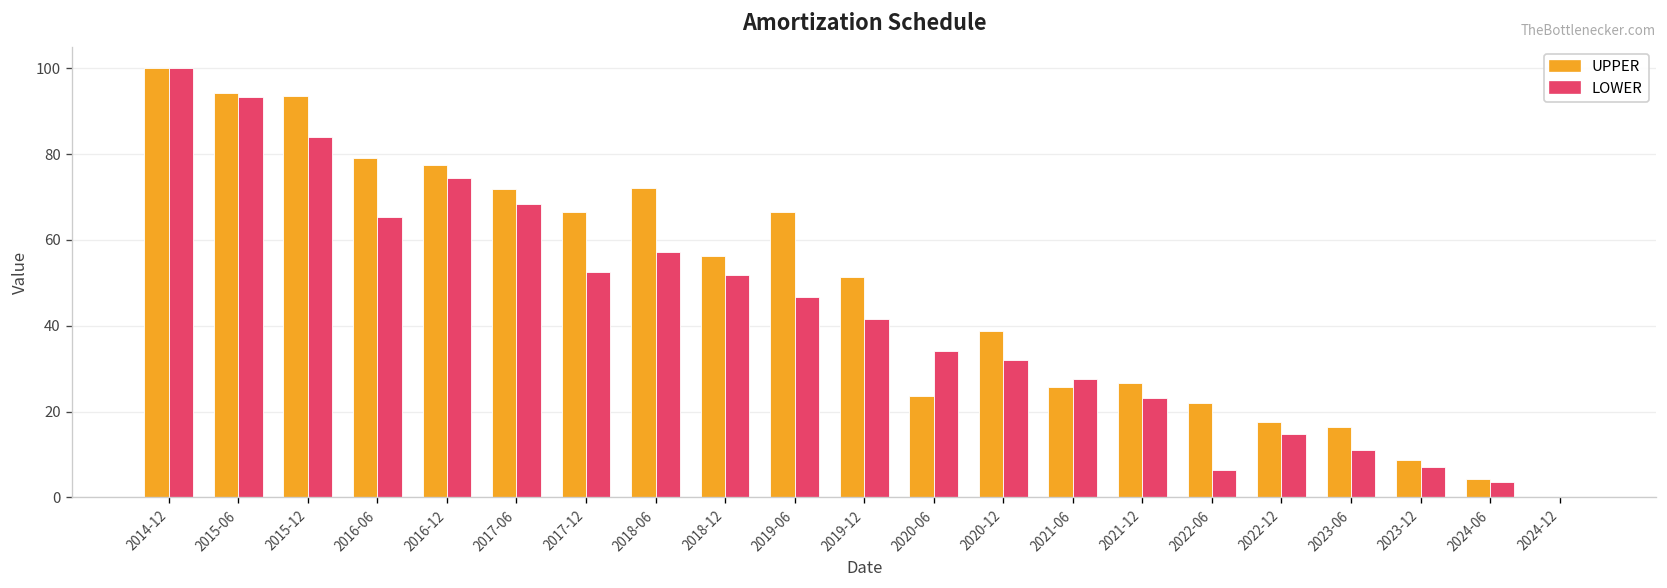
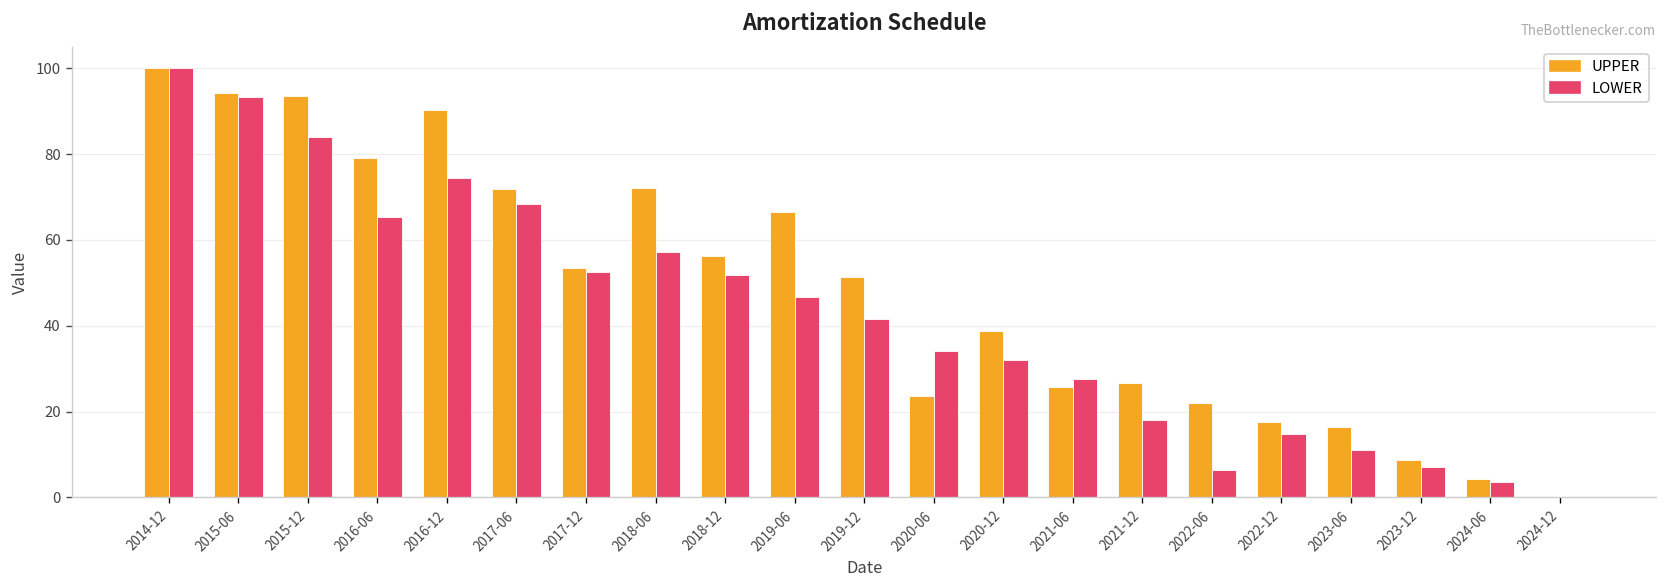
  {
    "UPPER": {
      "2014-12": 100,
      "2015-06": 94,
      "2015-12": 94,
      "2016-06": 79,
-     "2016-12": 77,
+     "2016-12": 90,
      "2017-06": 72,
-     "2017-12": 67,
+     "2017-12": 54,
      "2018-06": 72,
      "2018-12": 56,
      "2019-06": 67,
      "2019-12": 51,
      "2020-06": 24,
      "2020-12": 39,
      "2021-06": 26,
      "2021-12": 27,
      "2022-06": 22,
      "2022-12": 18,
      "2023-06": 16,
      "2023-12": 9,
      "2024-06": 4,
      "2024-12": 0
    },
    "LOWER": {
      "2014-12": 100,
      "2015-06": 93,
      "2015-12": 84,
      "2016-06": 65,
      "2016-12": 74,
      "2017-06": 68,
      "2017-12": 53,
      "2018-06": 57,
      "2018-12": 52,
      "2019-06": 47,
      "2019-12": 42,
      "2020-06": 34,
      "2020-12": 32,
      "2021-06": 28,
-     "2021-12": 23,
+     "2021-12": 18,
      "2022-06": 6,
      "2022-12": 15,
      "2023-06": 11,
      "2023-12": 7,
      "2024-06": 4,
      "2024-12": 0
    }
  }
